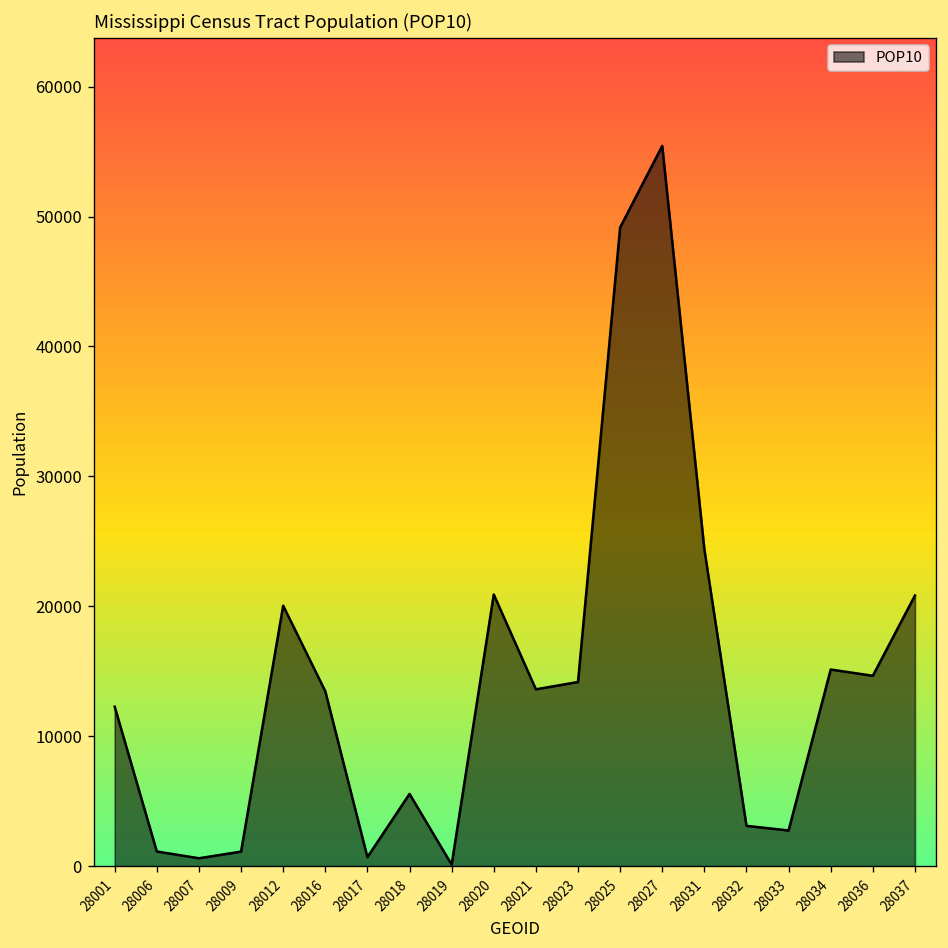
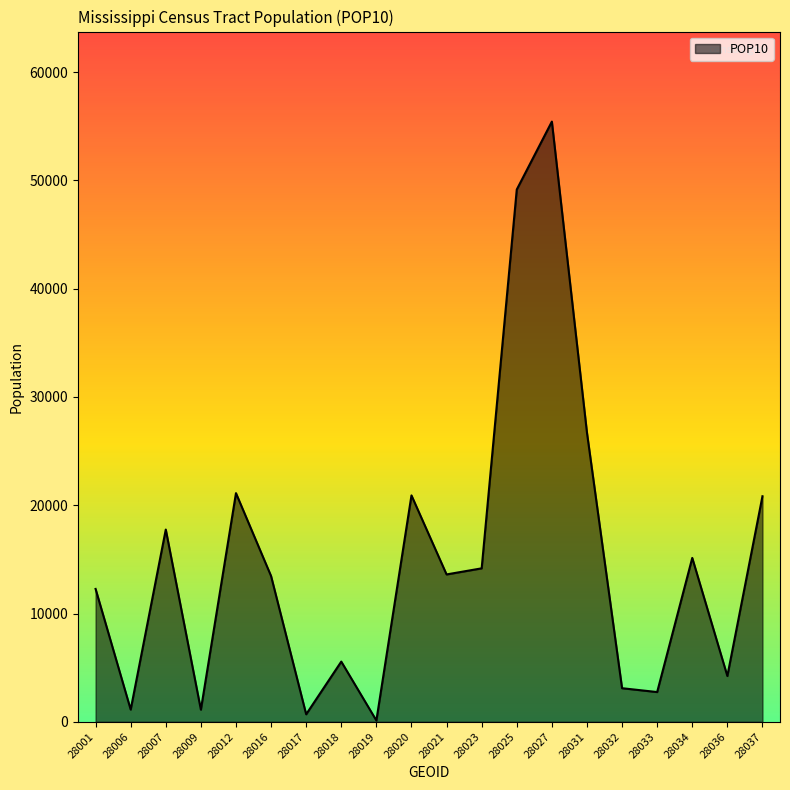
  {
    "28001": 12300,
    "28006": 1100,
-   "28007": 600,
+   "28007": 17800,
    "28009": 1100,
-   "28012": 20000,
+   "28012": 21100,
    "28016": 13500,
    "28017": 700,
    "28018": 5600,
    "28019": 100,
    "28020": 20900,
    "28021": 13600,
    "28023": 14200,
    "28025": 49200,
    "28027": 55400,
-   "28031": 24400,
+   "28031": 26700,
    "28032": 3100,
    "28033": 2700,
    "28034": 15100,
-   "28036": 14700,
+   "28036": 4200,
    "28037": 20800
  }
